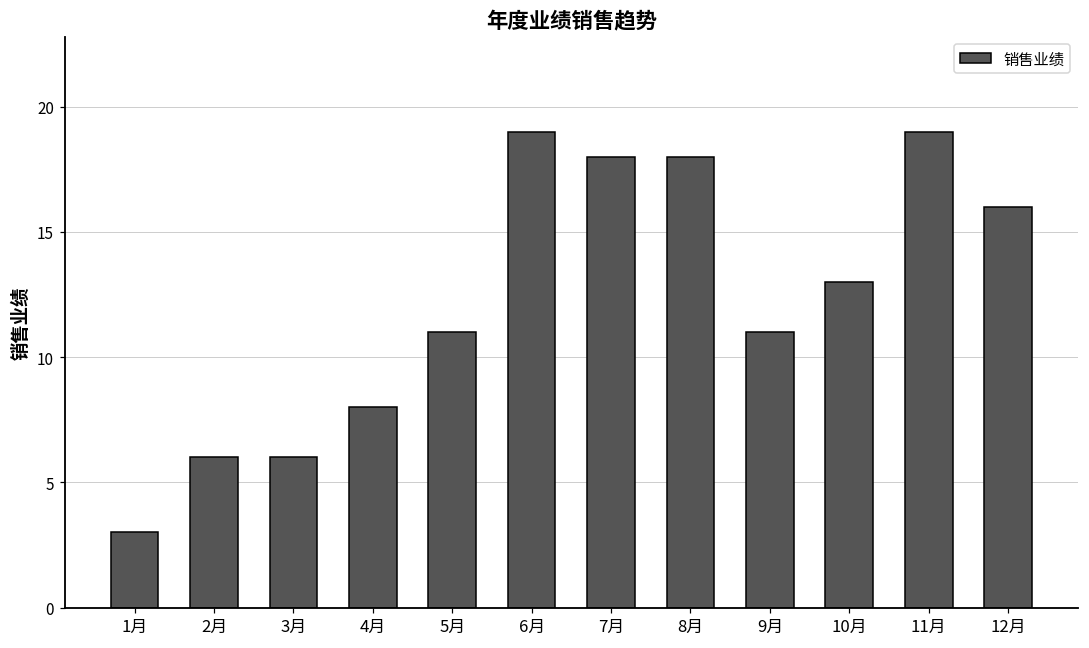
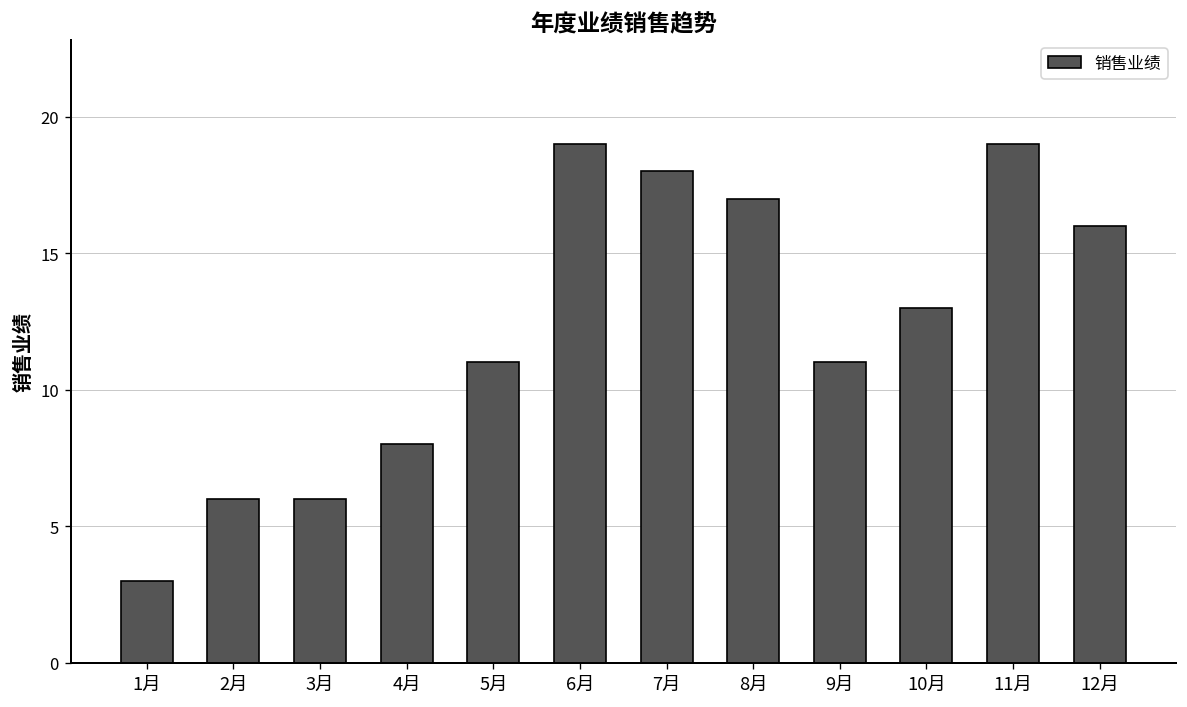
  {
    "1月": 3,
    "2月": 6,
    "3月": 6,
    "4月": 8,
    "5月": 11,
    "6月": 19,
    "7月": 18,
-   "8月": 18,
+   "8月": 17,
    "9月": 11,
    "10月": 13,
    "11月": 19,
    "12月": 16
  }
